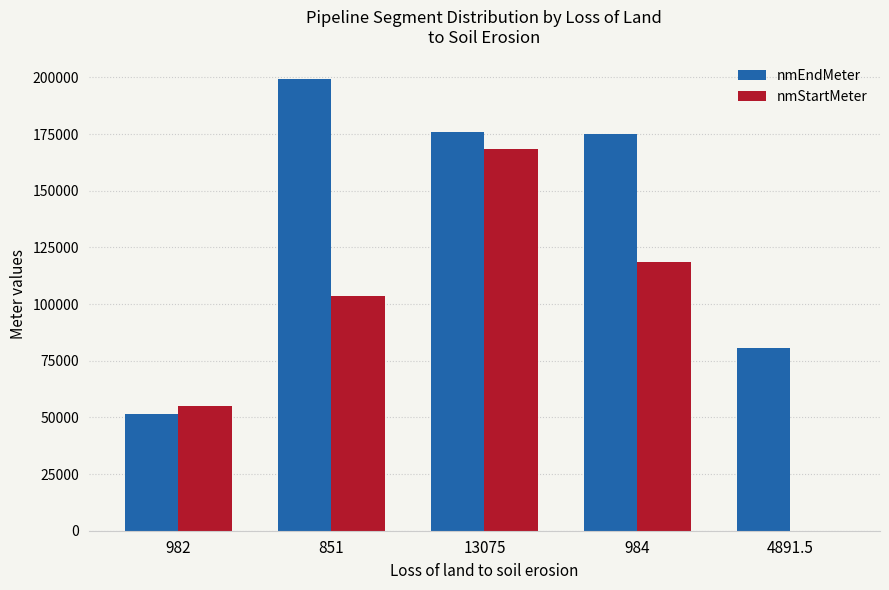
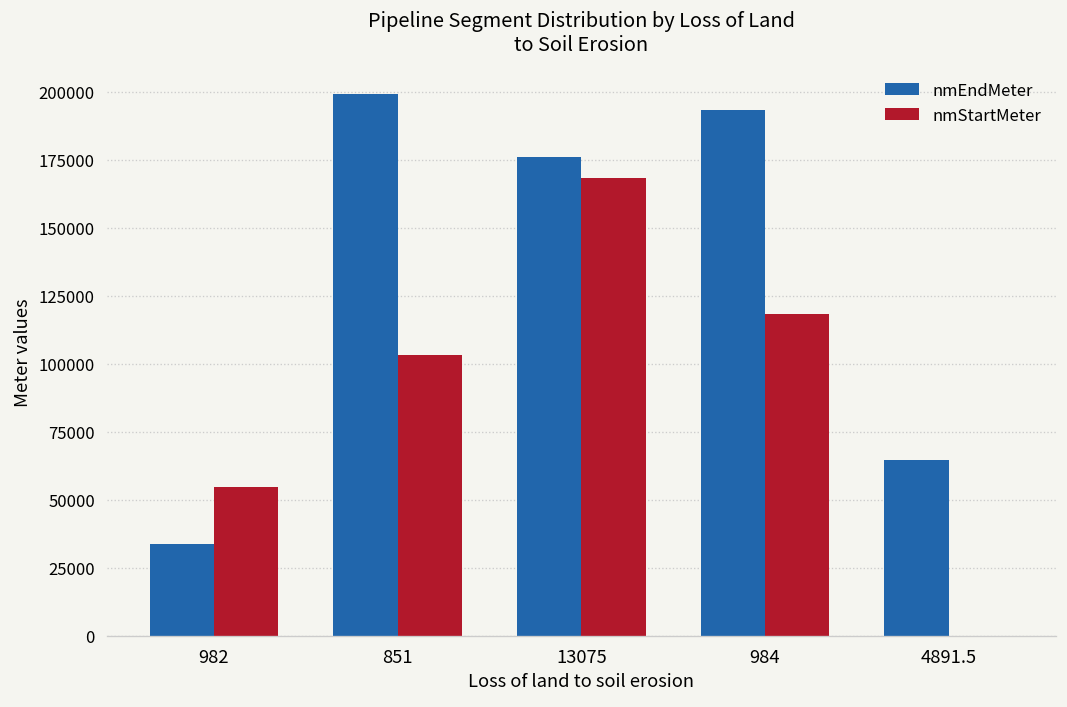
  {
    "nmEndMeter": {
-     "982": 52000,
+     "982": 34000,
      "851": 199000,
      "13075": 176000,
-     "984": 175000,
-     "4891.5": 81000
+     "984": 193000,
+     "4891.5": 65000
    },
    "nmStartMeter": {
      "982": 55000,
      "851": 103000,
      "13075": 168000,
      "984": 118000,
      "4891.5": 0
    }
  }
